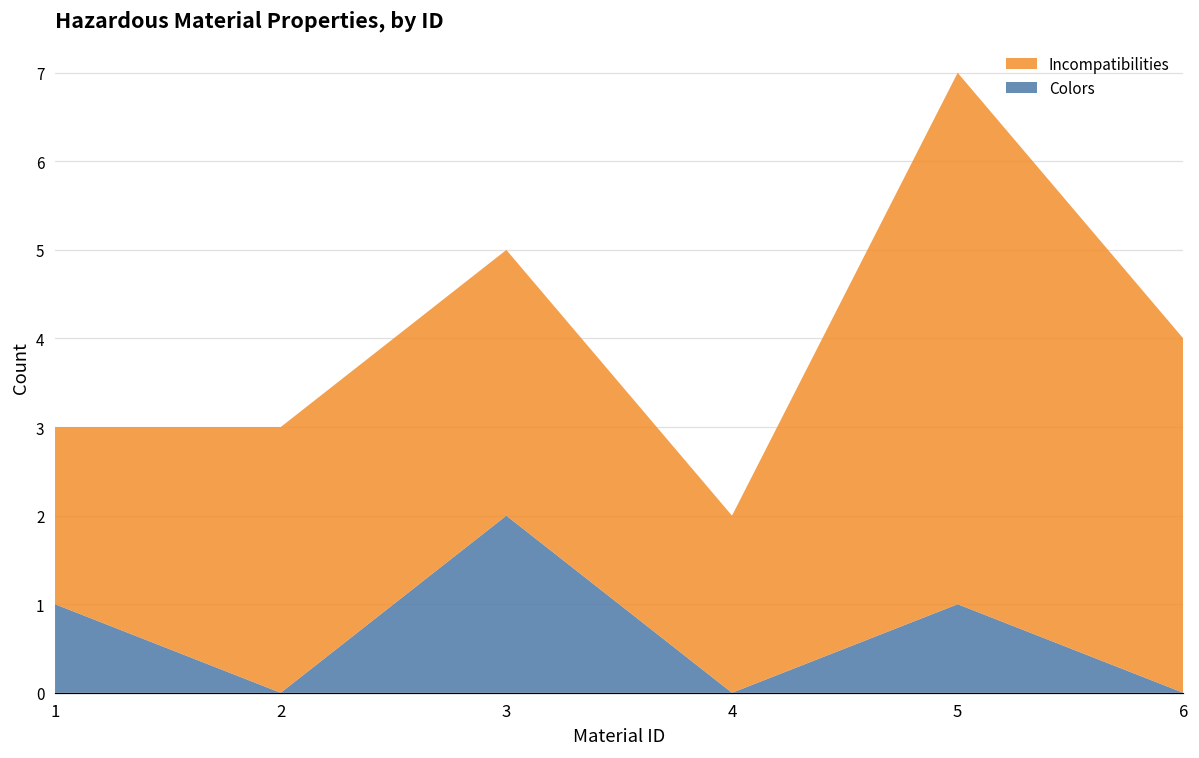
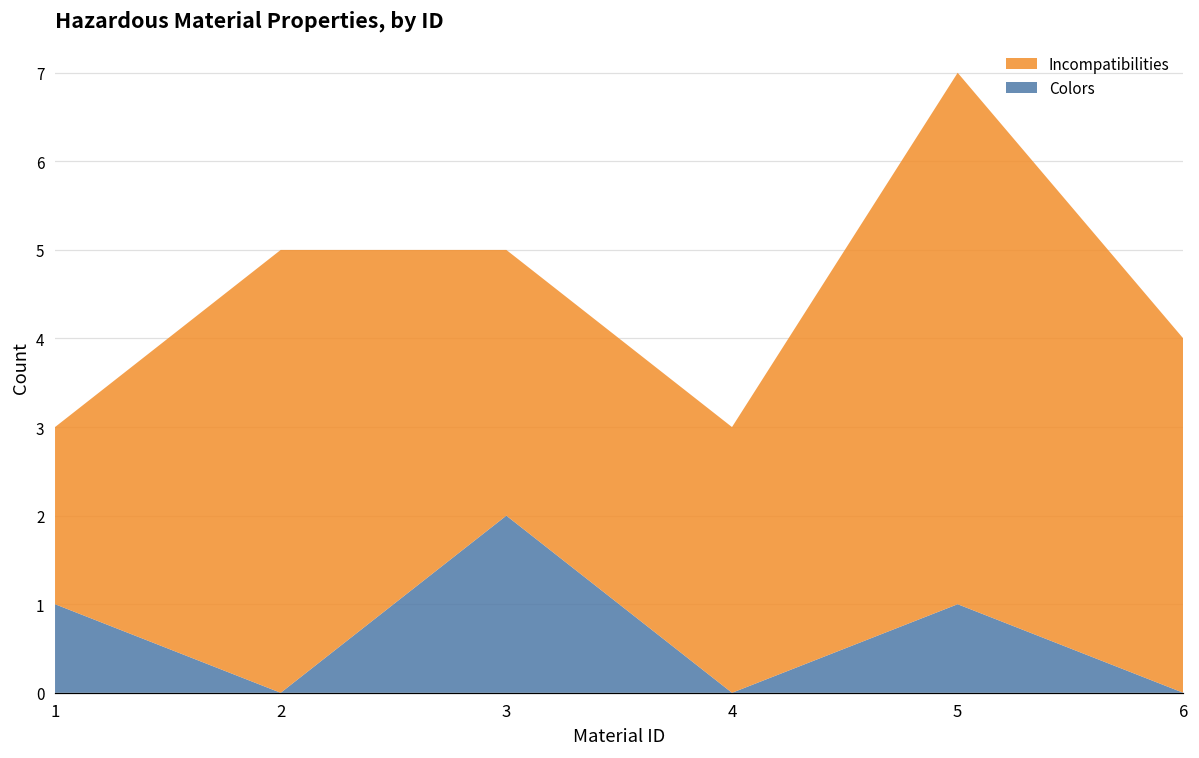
  {
    "Colors": {
      "1": 1,
      "2": 0,
      "3": 2,
      "4": 0,
      "5": 1,
      "6": 0
    },
    "Incompatibilities": {
      "1": 2,
-     "2": 3,
+     "2": 5,
      "3": 3,
-     "4": 2,
+     "4": 3,
      "5": 6,
      "6": 4
    }
  }
